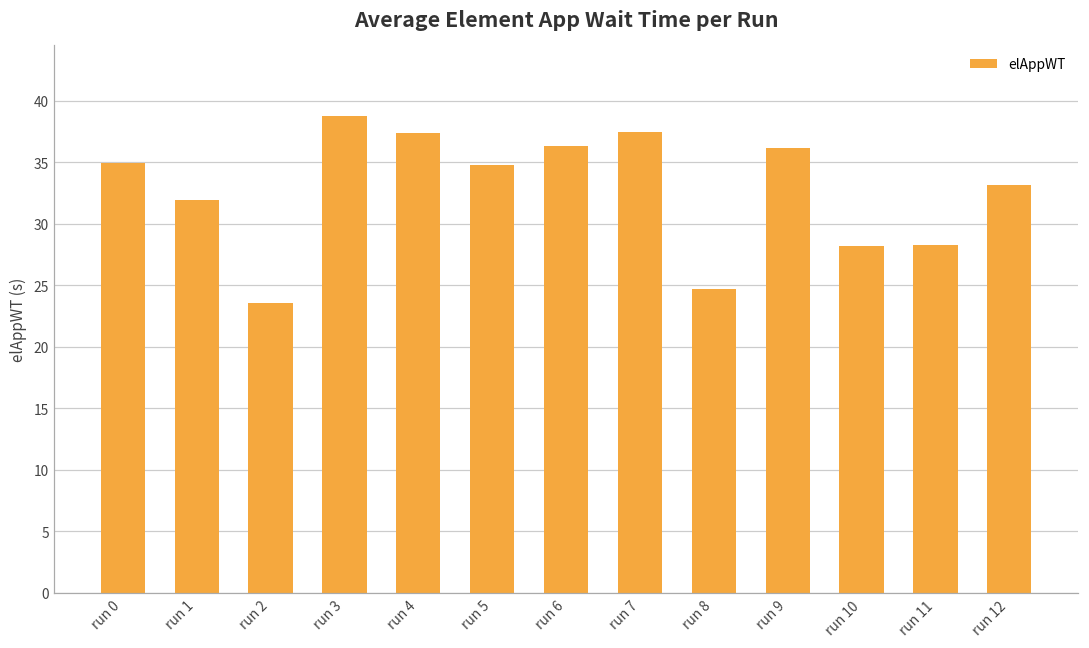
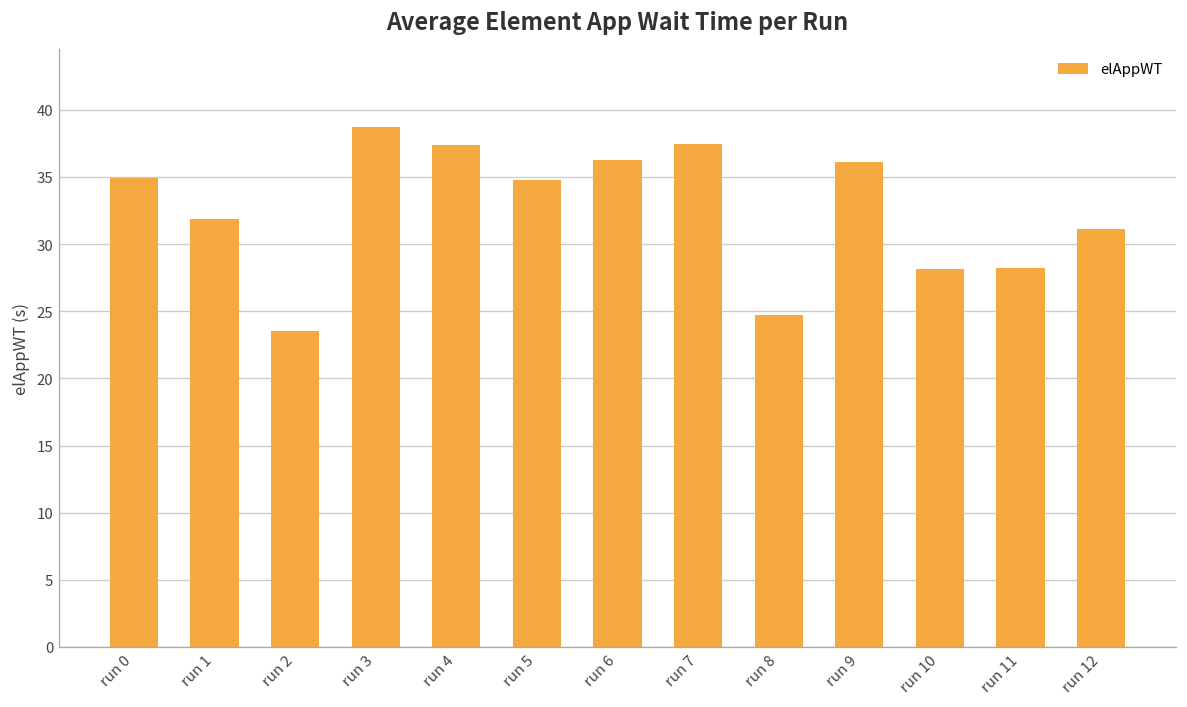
  {
    "run 0": 34.9,
    "run 1": 31.9,
    "run 2": 23.5,
    "run 3": 38.7,
    "run 4": 37.4,
    "run 5": 34.8,
    "run 6": 36.3,
    "run 7": 37.4,
    "run 8": 24.7,
    "run 9": 36.2,
    "run 10": 28.2,
    "run 11": 28.2,
-   "run 12": 33.2
+   "run 12": 31.1
  }
